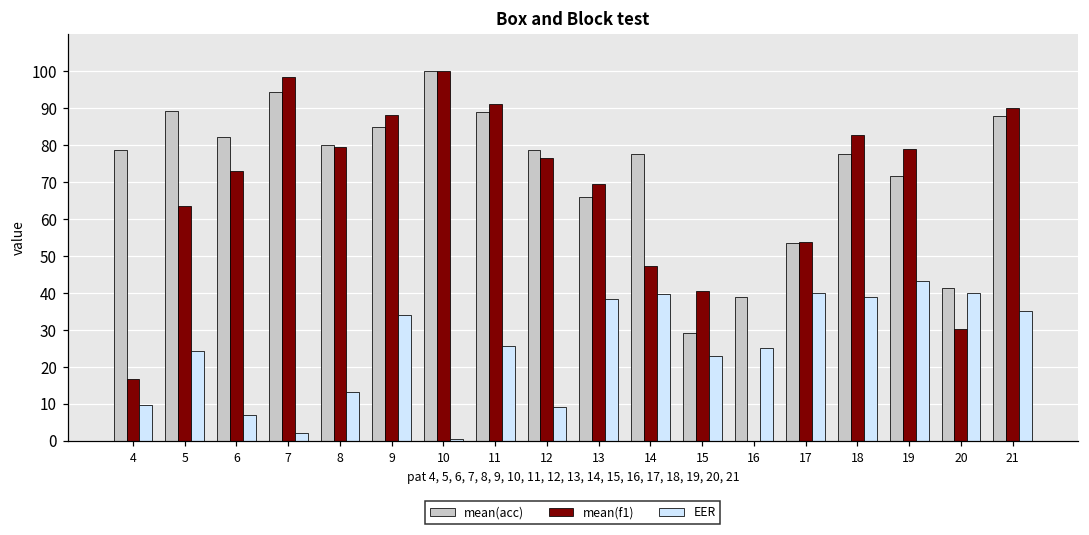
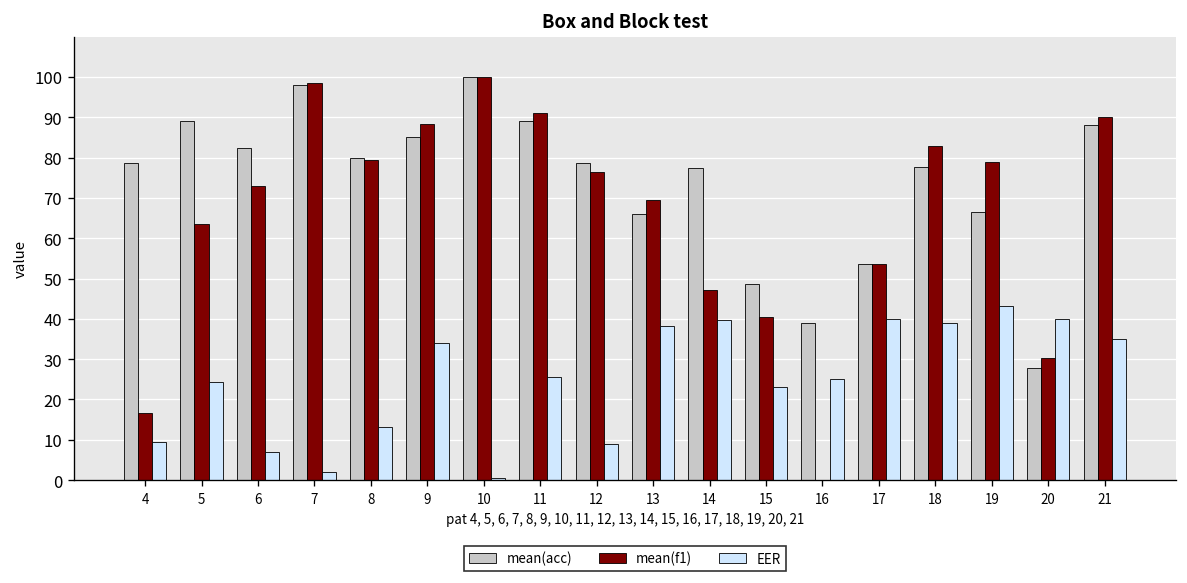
  {
    "mean(acc)": {
      "4": 79,
      "5": 89,
      "6": 82,
-     "7": 94,
+     "7": 98,
      "8": 80,
      "9": 85,
      "10": 100,
      "11": 89,
      "12": 79,
      "13": 66,
      "14": 78,
-     "15": 29,
+     "15": 49,
      "16": 39,
      "17": 54,
      "18": 78,
-     "19": 72,
-     "20": 41,
+     "19": 67,
+     "20": 28,
      "21": 88
    },
    "mean(f1)": {
      "4": 17,
      "5": 64,
      "6": 73,
      "7": 98,
      "8": 79,
      "9": 88,
      "10": 100,
      "11": 91,
      "12": 76,
      "13": 70,
      "14": 47,
      "15": 40,
      "16": 0,
      "17": 54,
      "18": 83,
      "19": 79,
      "20": 30,
      "21": 90
    },
    "EER": {
      "4": 10,
      "5": 24,
      "6": 7,
      "7": 2,
      "8": 13,
      "9": 34,
      "11": 26,
      "12": 9,
      "13": 38,
      "14": 40,
      "15": 23,
      "16": 25,
      "17": 40,
      "18": 39,
      "19": 43,
      "20": 40,
      "21": 35
    }
  }
